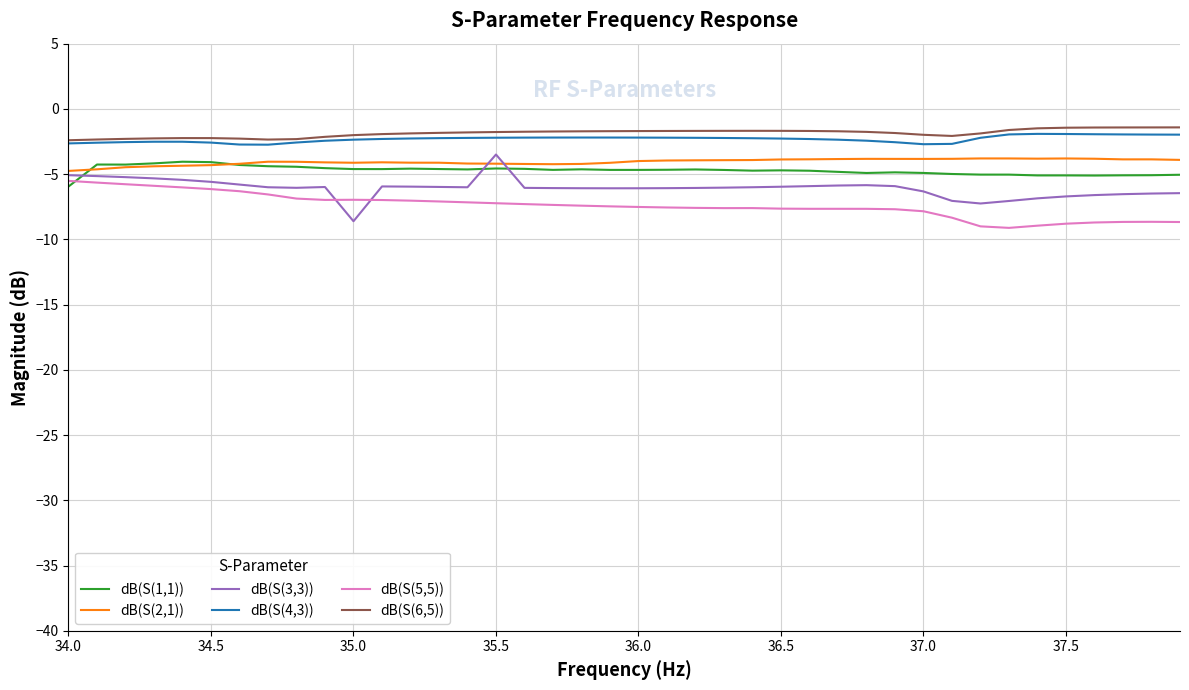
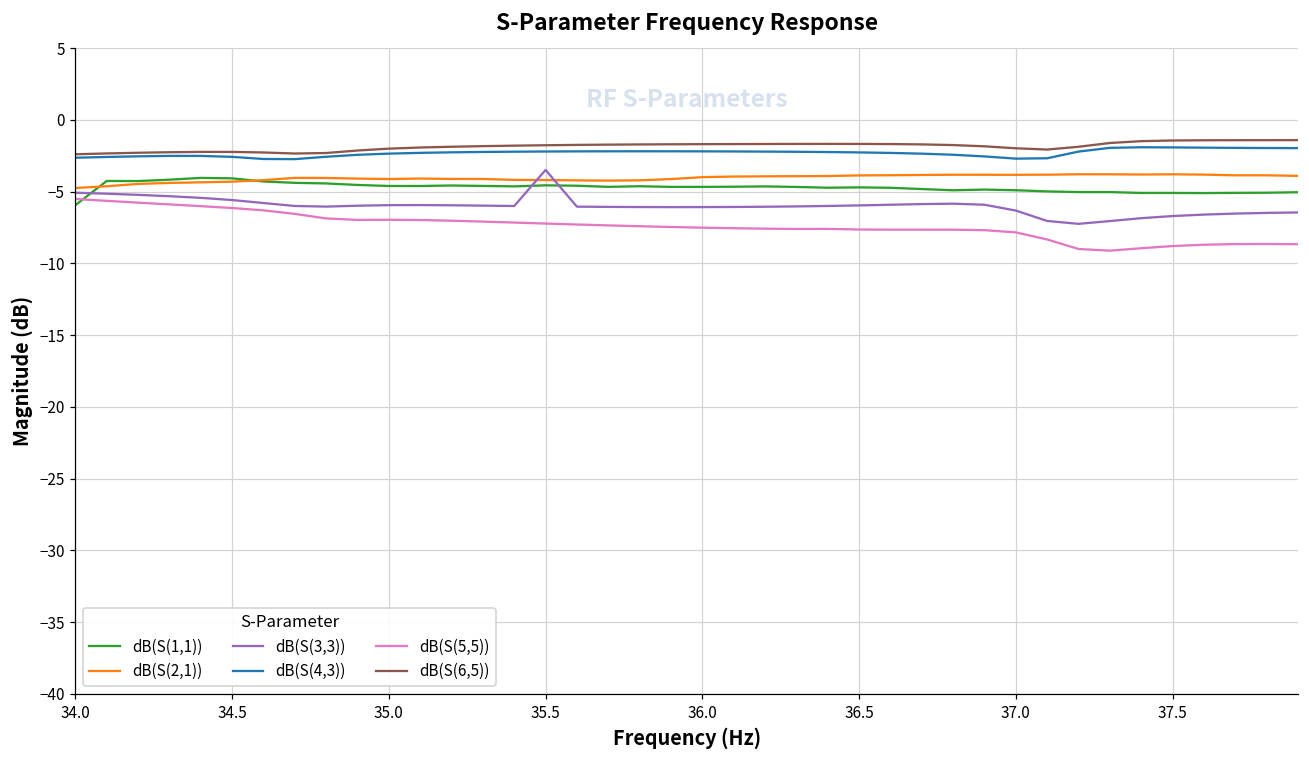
  {
    "dB(S(1,1))": {
      "34.0": -6.0,
      "34.5": -4.1,
      "35.0": -4.6,
      "35.5": -4.6,
      "36.0": -4.7,
      "36.5": -4.7,
      "37.0": -4.9,
      "37.5": -5.1
    },
    "dB(S(2,1))": {
      "34.0": -4.8,
      "34.5": -4.3,
      "35.0": -4.1,
      "35.5": -4.2,
      "36.0": -4.0,
      "36.5": -3.9,
      "37.0": -3.8,
      "37.5": -3.8
    },
    "dB(S(3,3))": {
      "34.0": -5.1,
      "34.5": -5.6,
-     "35.0": -8.6,
+     "35.0": -5.9,
      "35.5": -3.5,
      "36.0": -6.1,
      "36.5": -6.0,
      "37.0": -6.3,
      "37.5": -6.7
    },
    "dB(S(4,3))": {
      "34.0": -2.6,
      "34.5": -2.6,
      "35.0": -2.4,
      "35.5": -2.2,
      "36.0": -2.2,
      "36.5": -2.3,
      "37.0": -2.7,
      "37.5": -1.9
    },
    "dB(S(5,5))": {
      "34.0": -5.5,
      "34.5": -6.1,
      "35.0": -7.0,
      "35.5": -7.2,
      "36.0": -7.5,
      "36.5": -7.6,
      "37.0": -7.8,
      "37.5": -8.8
    },
    "dB(S(6,5))": {
      "34.0": -2.4,
      "34.5": -2.2,
      "35.0": -2.0,
      "35.5": -1.8,
      "36.0": -1.7,
      "36.5": -1.7,
      "37.0": -2.0,
      "37.5": -1.4
    }
  }
